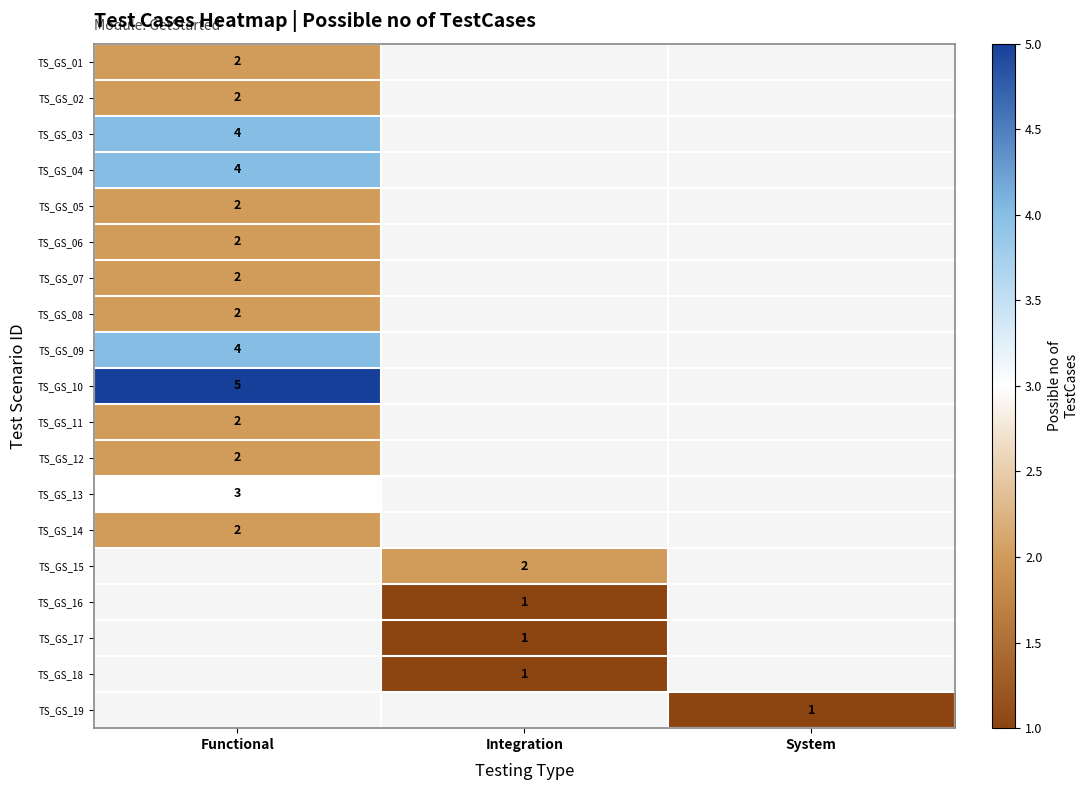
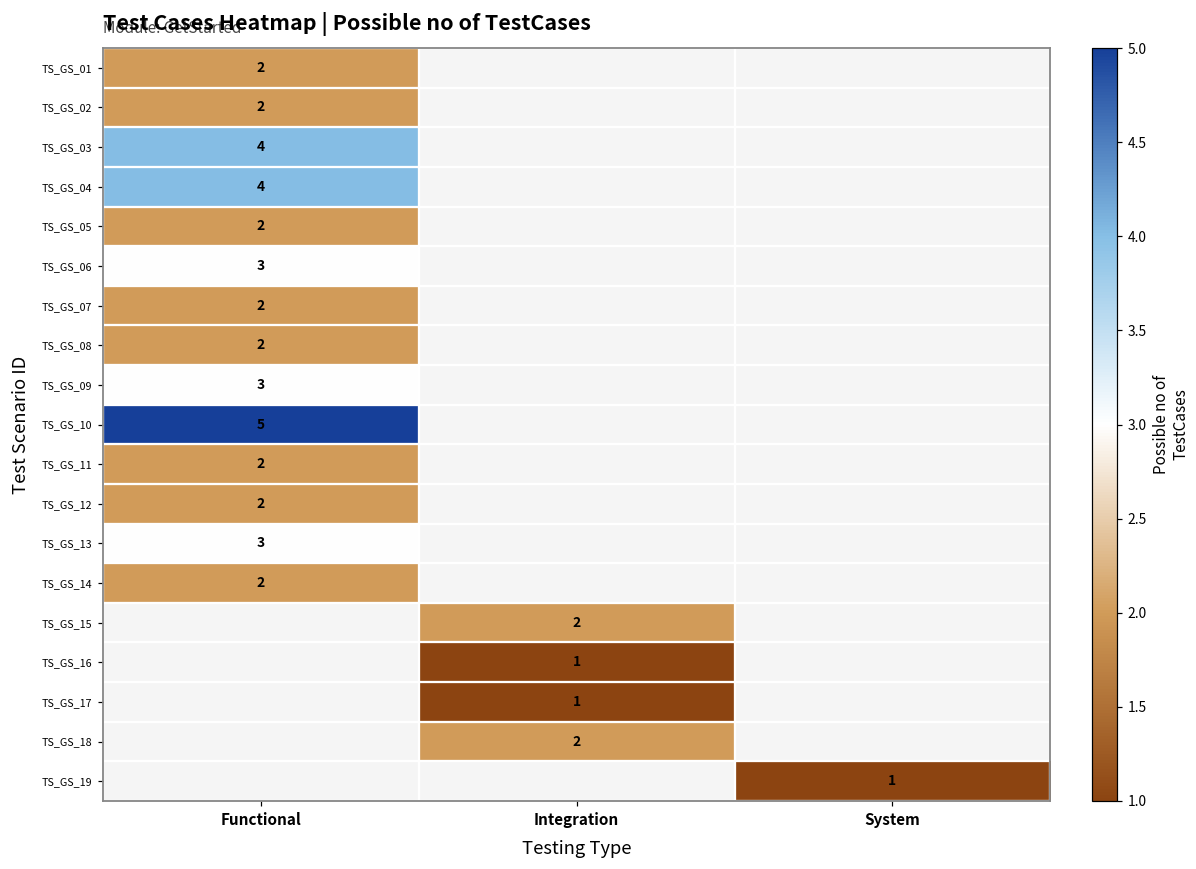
  {
    "TS_GS_01": {
      "Functional": 2
    },
    "TS_GS_02": {
      "Functional": 2
    },
    "TS_GS_03": {
      "Functional": 4
    },
    "TS_GS_04": {
      "Functional": 4
    },
    "TS_GS_05": {
      "Functional": 2
    },
    "TS_GS_06": {
-     "Functional": 2
+     "Functional": 3
    },
    "TS_GS_07": {
      "Functional": 2
    },
    "TS_GS_08": {
      "Functional": 2
    },
    "TS_GS_09": {
-     "Functional": 4
+     "Functional": 3
    },
    "TS_GS_10": {
      "Functional": 5
    },
    "TS_GS_11": {
      "Functional": 2
    },
    "TS_GS_12": {
      "Functional": 2
    },
    "TS_GS_13": {
      "Functional": 3
    },
    "TS_GS_14": {
      "Functional": 2
    },
    "TS_GS_15": {
      "Integration": 2
    },
    "TS_GS_16": {
      "Integration": 1
    },
    "TS_GS_17": {
      "Integration": 1
    },
    "TS_GS_18": {
-     "Integration": 1
+     "Integration": 2
    },
    "TS_GS_19": {
      "System": 1
    }
  }
